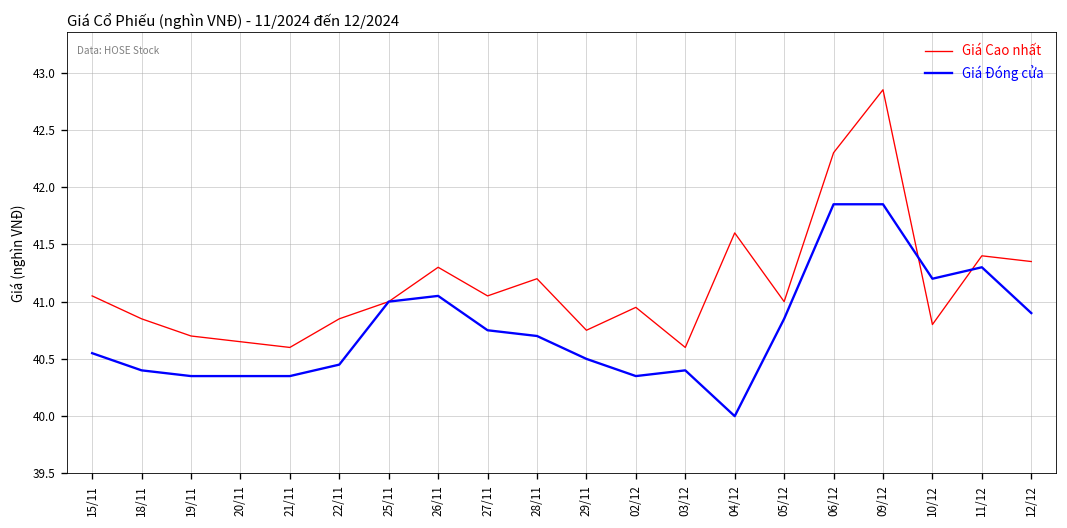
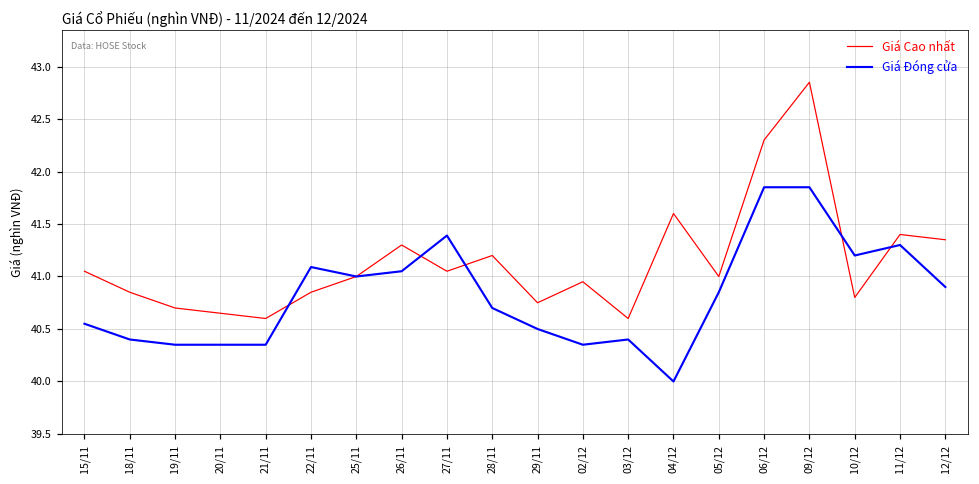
  {
    "Giá Cao nhất": {
      "15/11": 41.1,
      "18/11": 40.9,
      "19/11": 40.7,
      "20/11": 40.7,
      "21/11": 40.6,
      "22/11": 40.9,
      "26/11": 41.3,
      "27/11": 41.1,
      "28/11": 41.2,
      "29/11": 40.8,
      "02/12": 41.0,
      "03/12": 40.6,
      "04/12": 41.6,
      "05/12": 41.0,
      "06/12": 42.3,
      "09/12": 42.9,
      "10/12": 40.8,
      "11/12": 41.4,
      "12/12": 41.4
    },
    "Giá Đóng cửa": {
      "15/11": 40.6,
      "18/11": 40.4,
      "19/11": 40.4,
      "20/11": 40.4,
      "21/11": 40.4,
-     "22/11": 40.5,
+     "22/11": 41.1,
      "26/11": 41.1,
-     "27/11": 40.8,
+     "27/11": 41.4,
      "28/11": 40.7,
      "29/11": 40.5,
      "02/12": 40.4,
      "03/12": 40.4,
      "04/12": 40.0,
      "05/12": 40.9,
      "06/12": 41.9,
      "09/12": 41.9,
      "10/12": 41.2,
      "11/12": 41.3,
      "12/12": 40.9
    }
  }
